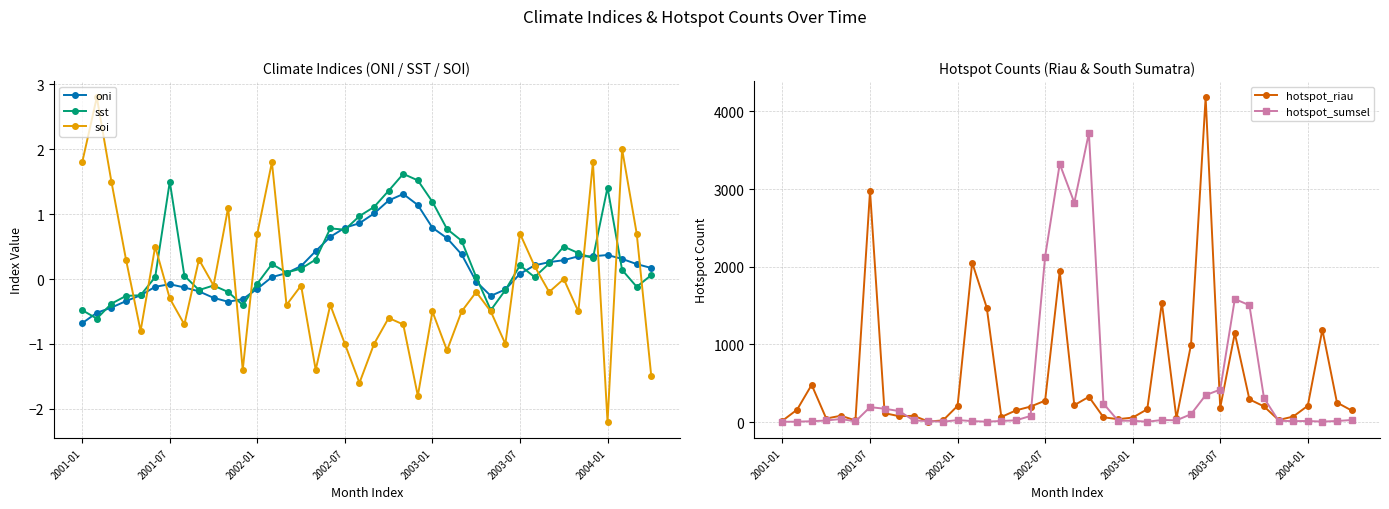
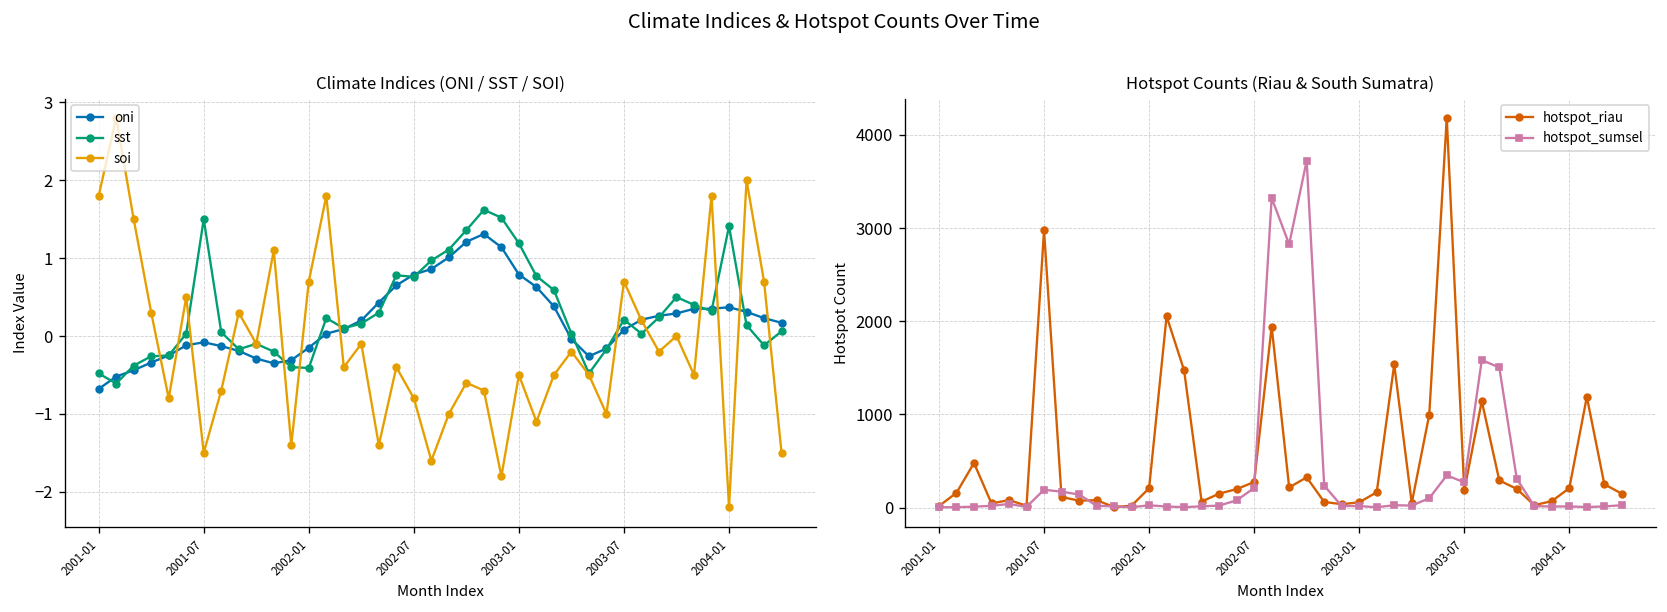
  {
    "Climate Indices (ONI / SST / SOI)": {
      "oni": {
        "2001-01": -0.7,
        "2001-07": -0.1,
        "2002-01": -0.2,
        "2003-01": 0.8,
        "2003-07": 0.1,
        "2004-01": 0.4
      },
      "sst": {
        "2001-01": -0.5,
        "2001-07": 1.5,
-       "2002-01": -0.1,
+       "2002-01": -0.4,
        "2003-01": 1.2,
        "2003-07": 0.2,
        "2004-01": 1.4
      },
      "soi": {
        "2001-01": 1.8,
-       "2001-07": -0.3,
+       "2001-07": -1.5,
        "2002-01": 0.7,
-       "2002-07": -1.0,
+       "2002-07": -0.8,
        "2003-01": -0.5,
        "2003-07": 0.7,
        "2004-01": -2.2
      }
    },
    "Hotspot Counts (Riau & South Sumatra)": {
      "hotspot_riau": {
        "2001-07": 3000,
        "2002-01": 200,
        "2002-07": 300,
        "2003-01": 100,
        "2003-07": 200,
        "2004-01": 200
      },
      "hotspot_sumsel": {
        "2001-07": 200,
        "2002-01": 0,
-       "2002-07": 2100,
+       "2002-07": 200,
        "2003-01": 0,
-       "2003-07": 400,
+       "2003-07": 300,
        "2004-01": 0
      }
    }
  }
